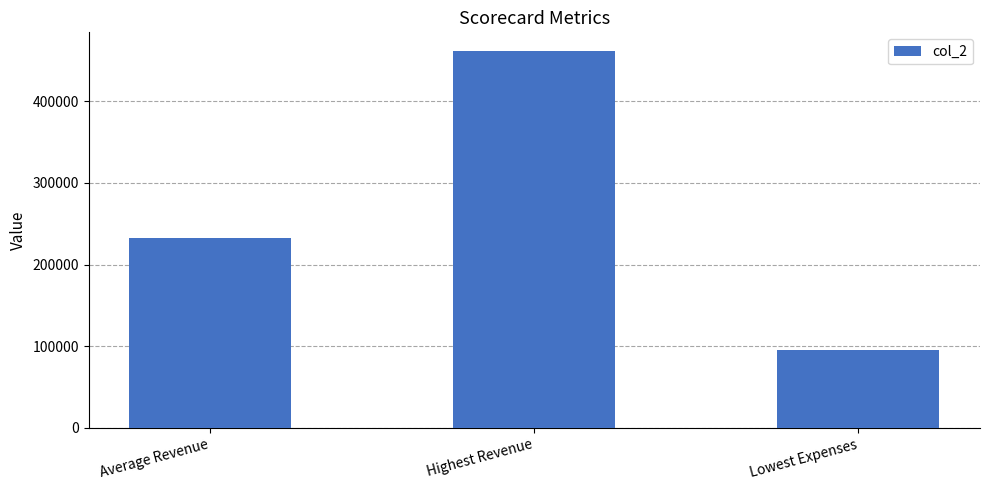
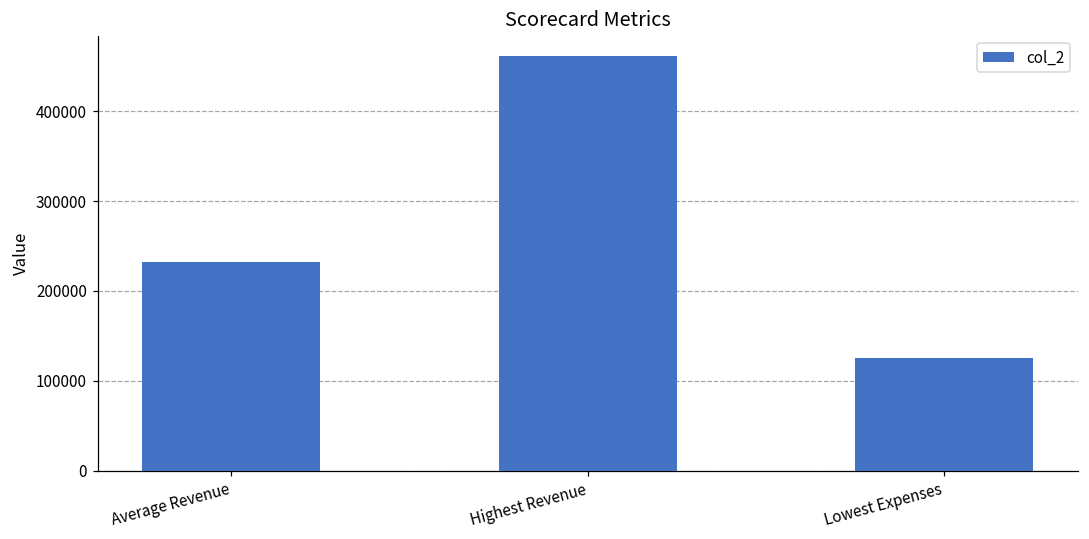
  {
    "Average Revenue": 230000,
    "Highest Revenue": 460000,
-   "Lowest Expenses": 100000
+   "Lowest Expenses": 130000
  }
